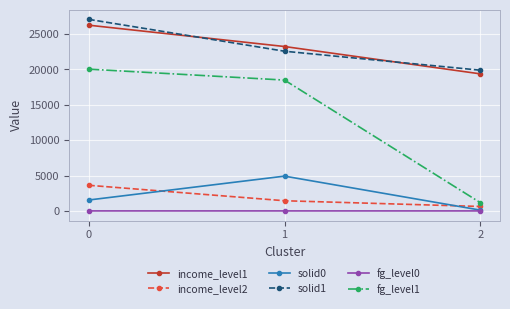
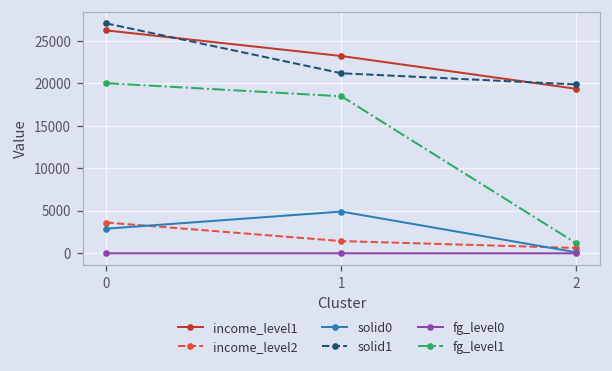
  {
    "solid0": {
-     "0": 2000,
+     "0": 3000,
      "1": 5000
    },
    "solid1": {
      "0": 27000,
-     "1": 23000,
+     "1": 21000,
      "2": 20000
    },
    "fg_level0": {
      "0": 0,
      "1": 0
    },
    "fg_level1": {
      "0": 20000,
      "1": 18000,
      "2": 1000
    }
  }
